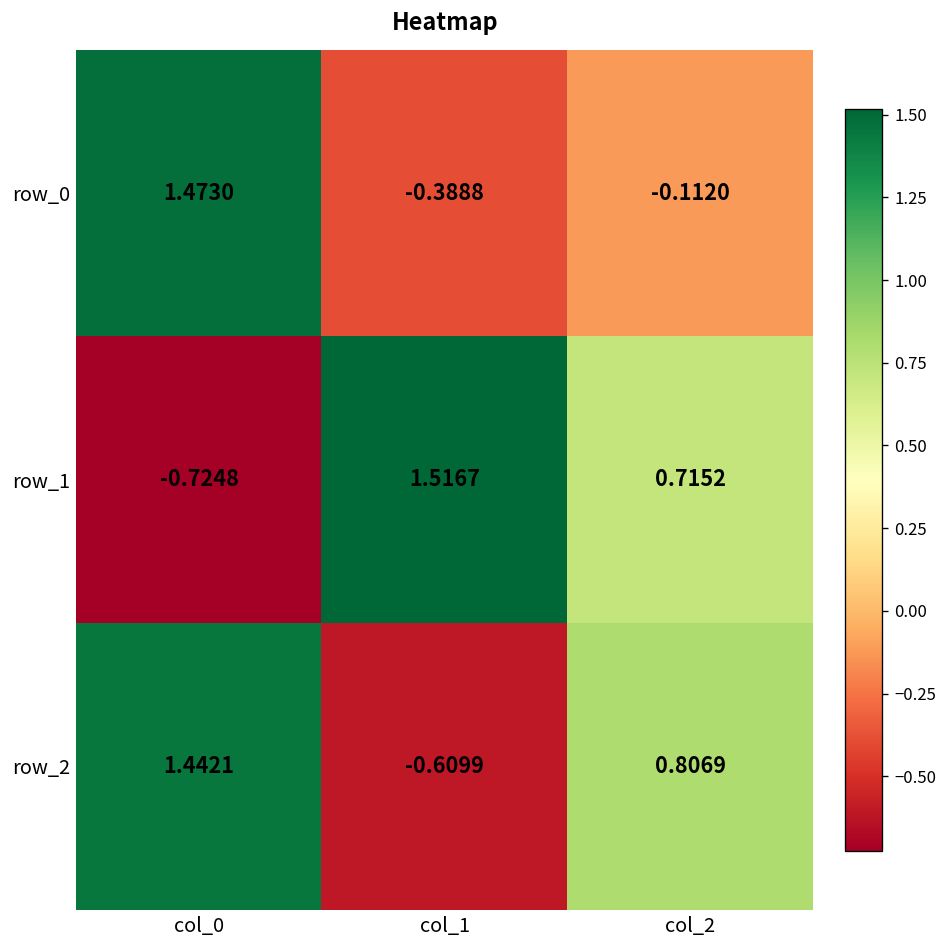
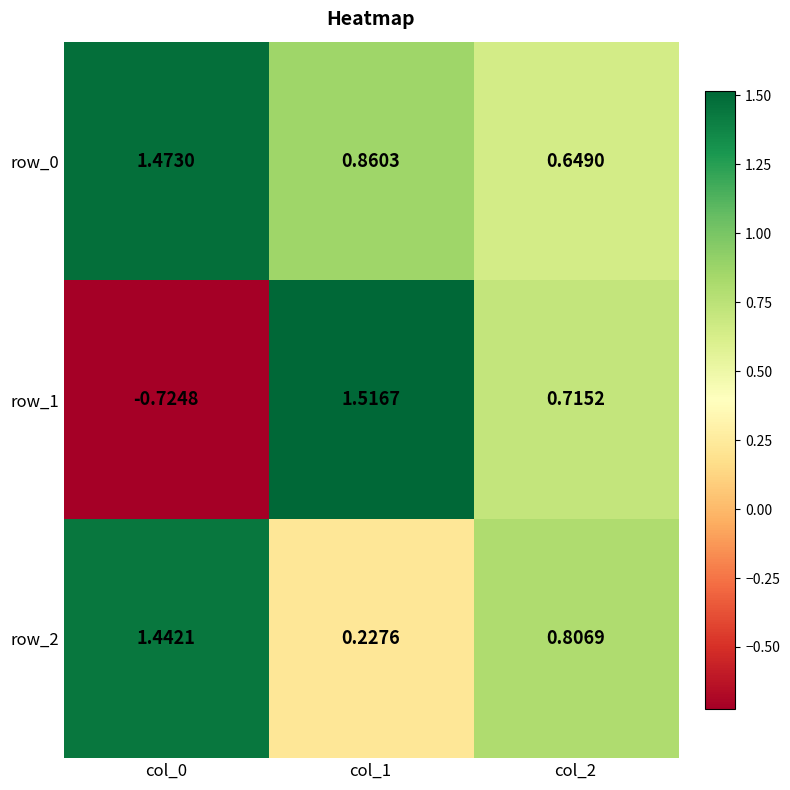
  {
    "row_0": {
      "col_0": 1.4730,
-     "col_1": -0.3888,
-     "col_2": -0.1120
+     "col_1": 0.8603,
+     "col_2": 0.6490
    },
    "row_1": {
      "col_0": -0.7248,
      "col_1": 1.5167,
      "col_2": 0.7152
    },
    "row_2": {
      "col_0": 1.4421,
-     "col_1": -0.6099,
+     "col_1": 0.2276,
      "col_2": 0.8069
    }
  }
